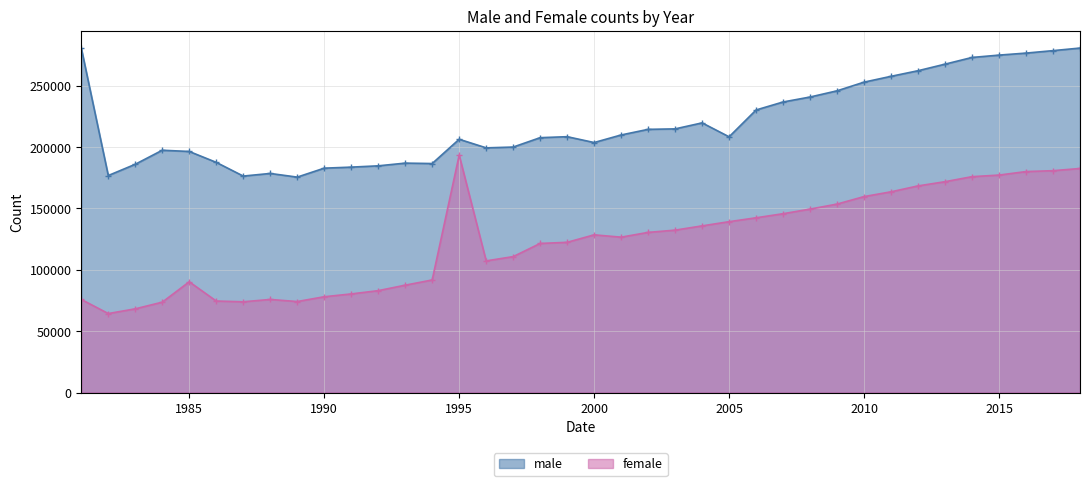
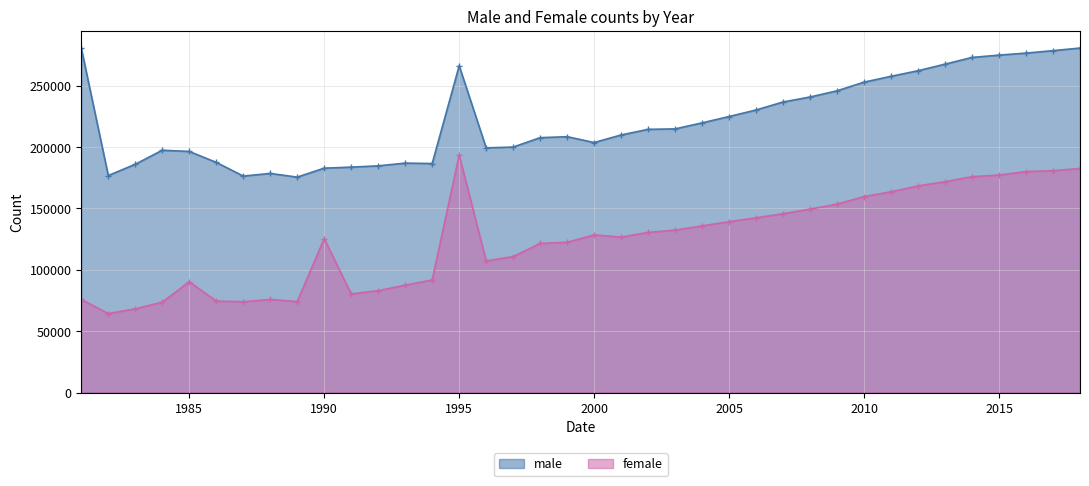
  {
    "male": {
      "1985": 196000,
      "1990": 183000,
-     "1995": 206000,
+     "1995": 266000,
      "2000": 204000,
-     "2005": 208000,
+     "2005": 225000,
      "2010": 253000,
      "2015": 275000
    },
    "female": {
      "1985": 90000,
-     "1990": 78000,
+     "1990": 125000,
      "1995": 193000,
      "2000": 128000,
      "2005": 139000,
      "2010": 160000,
      "2015": 177000
    }
  }
